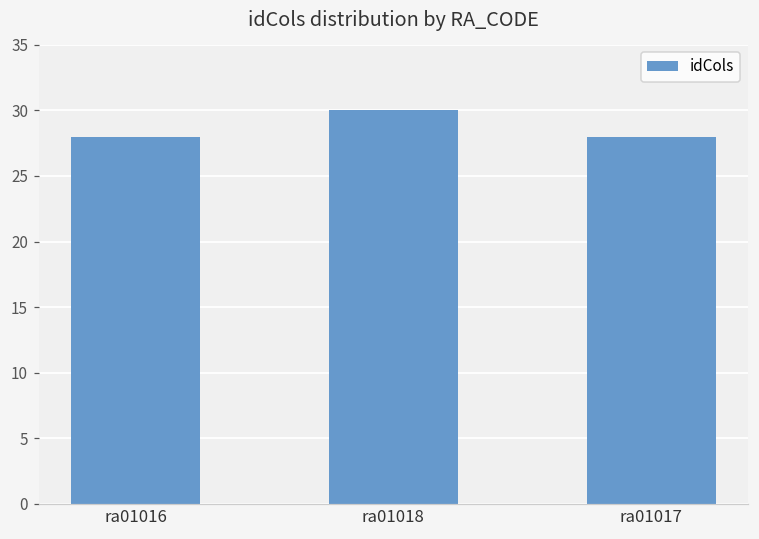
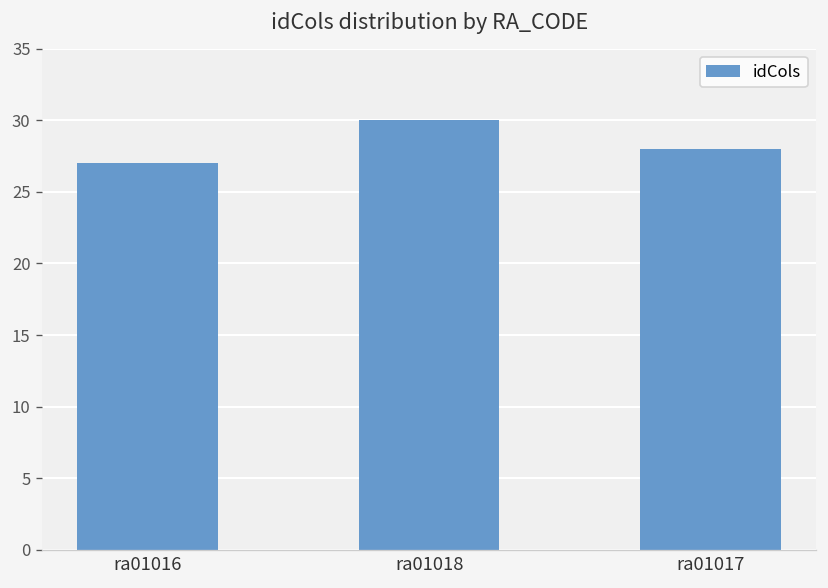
  {
-   "ra01016": 28,
+   "ra01016": 27,
    "ra01018": 30,
    "ra01017": 28
  }
